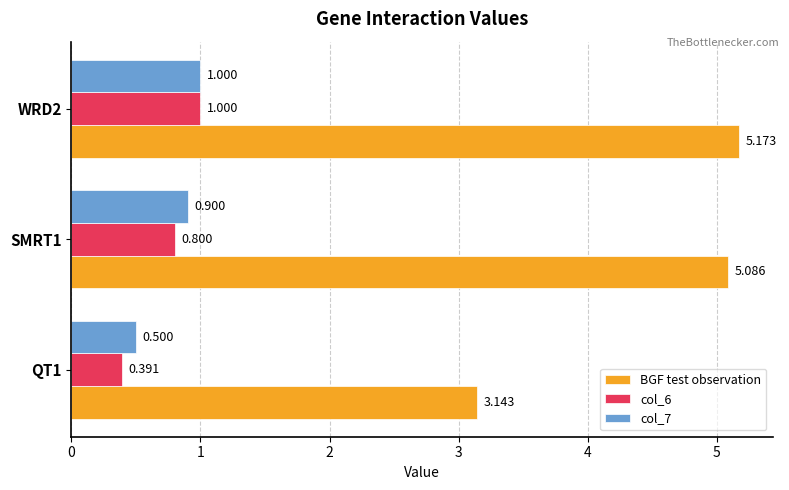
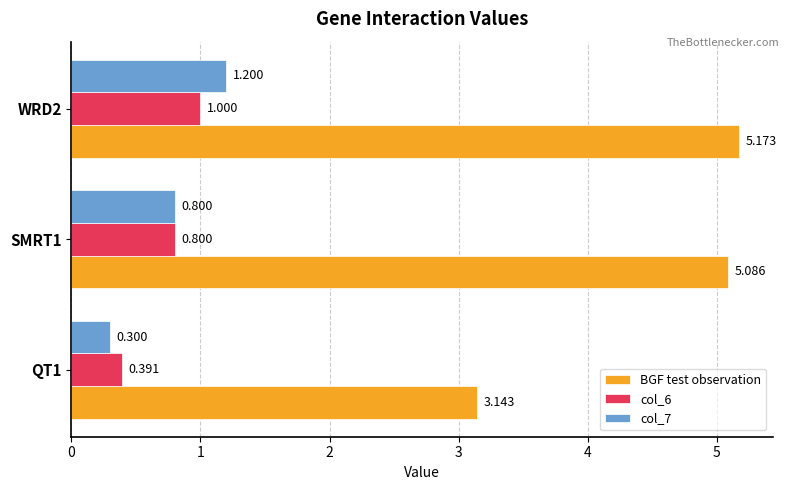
  {
    "BGF test observation": {
      "WRD2": 5.173,
      "SMRT1": 5.086,
      "QT1": 3.143
    },
    "col_6": {
      "WRD2": 1.000,
      "SMRT1": 0.800,
      "QT1": 0.391
    },
    "col_7": {
-     "WRD2": 1.000,
-     "SMRT1": 0.900,
-     "QT1": 0.500
+     "WRD2": 1.200,
+     "SMRT1": 0.800,
+     "QT1": 0.300
    }
  }
